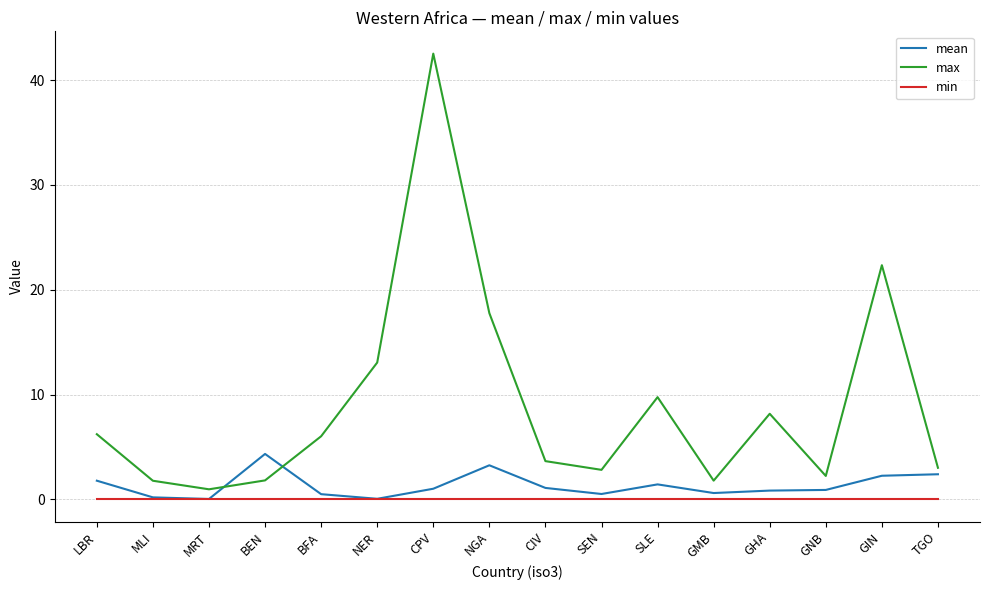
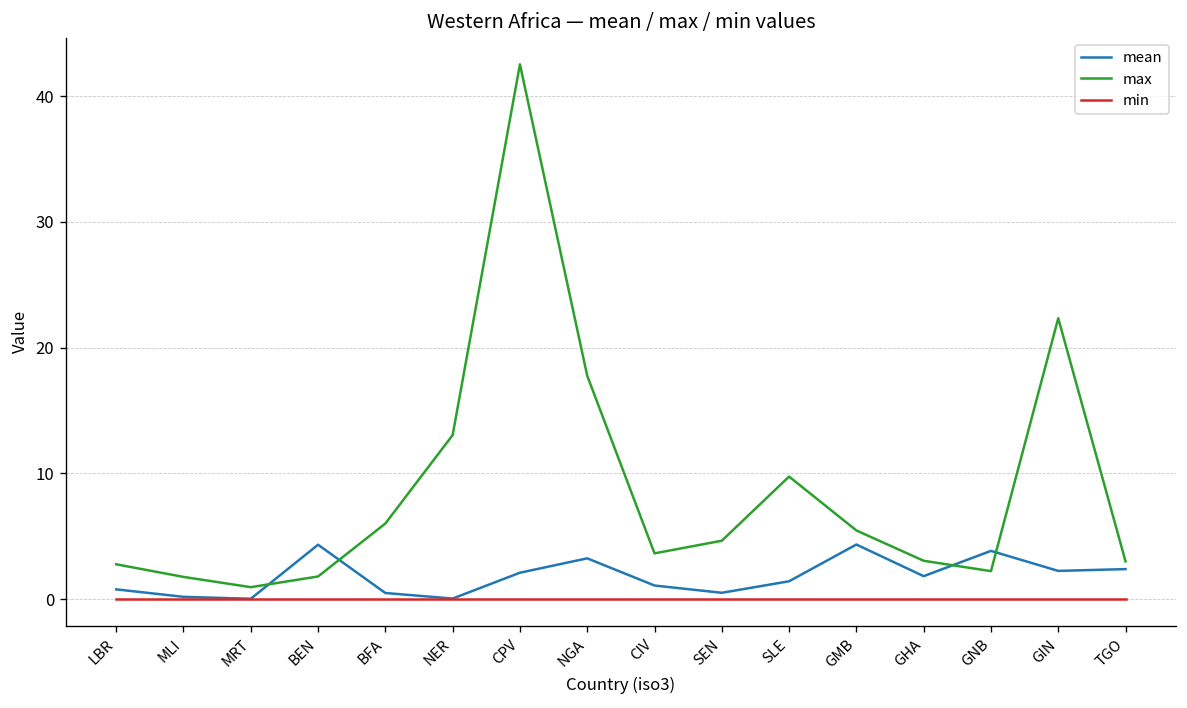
  {
    "mean": {
-     "LBR": 1.8,
+     "LBR": 0.8,
      "BEN": 4.3,
      "BFA": 0.5,
-     "CPV": 1.0,
+     "CPV": 2.1,
      "NGA": 3.3,
      "CIV": 1.1,
      "SEN": 0.5,
      "SLE": 1.4,
-     "GMB": 0.6,
-     "GHA": 0.8,
-     "GNB": 0.9,
+     "GMB": 4.4,
+     "GHA": 1.8,
+     "GNB": 3.8,
      "GIN": 2.3,
      "TGO": 2.4
    },
    "max": {
-     "LBR": 6.2,
+     "LBR": 2.8,
      "MLI": 1.8,
      "MRT": 1.0,
      "BEN": 1.8,
      "BFA": 6.0,
      "NER": 13.1,
      "CPV": 42.5,
      "NGA": 17.8,
      "CIV": 3.7,
-     "SEN": 2.8,
+     "SEN": 4.7,
      "SLE": 9.8,
-     "GMB": 1.8,
-     "GHA": 8.2,
+     "GMB": 5.5,
+     "GHA": 3.1,
      "GNB": 2.2,
      "GIN": 22.3,
      "TGO": 3.0
    },
    "min": {
      "LBR": 0.0,
      "BEN": 0.0,
      "BFA": 0.0,
      "CPV": 0.0,
      "NGA": 0.0,
      "CIV": 0.0,
      "SEN": 0.0,
      "SLE": 0.0,
      "GMB": 0.0,
      "GHA": 0.0,
      "GNB": 0.0,
      "GIN": 0.0,
      "TGO": 0.0
    }
  }
